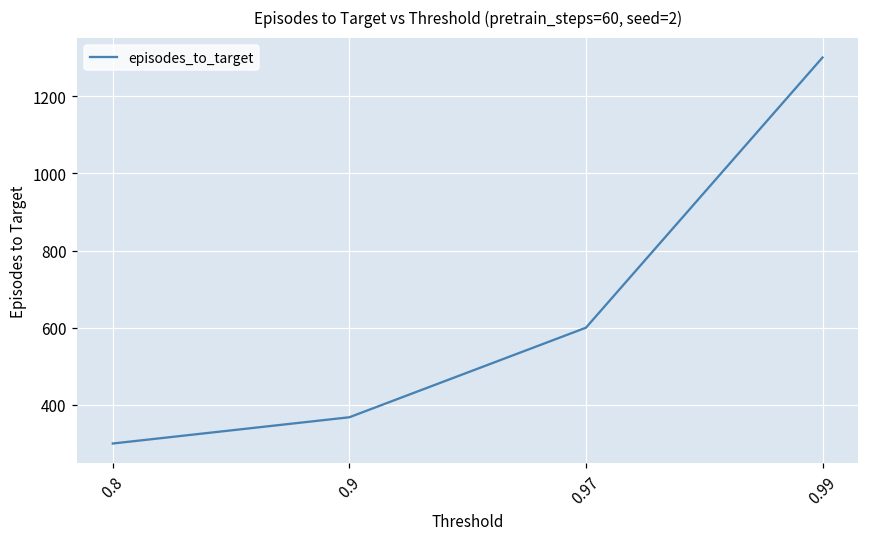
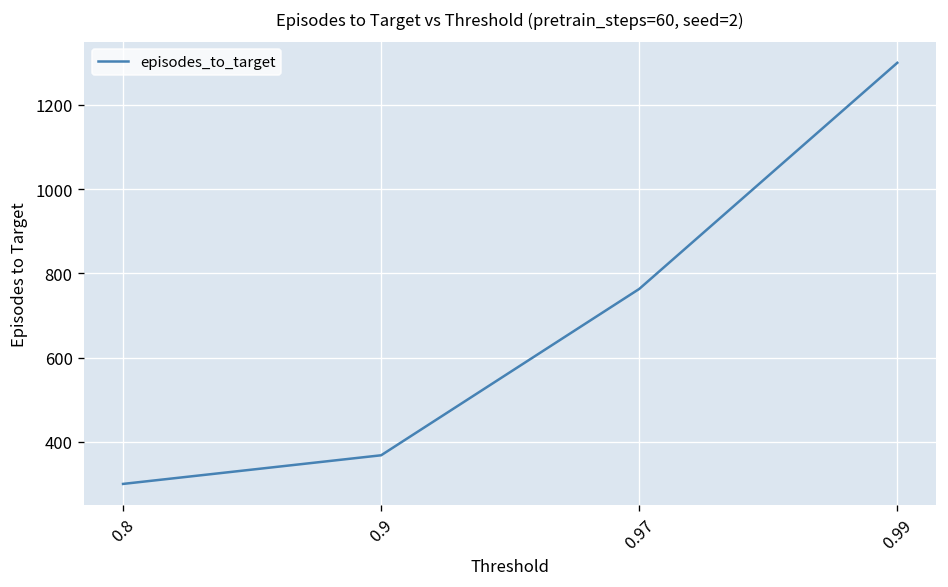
  {
    "0.8": 300,
    "0.9": 370,
-   "0.97": 600,
+   "0.97": 760,
    "0.99": 1300
  }
